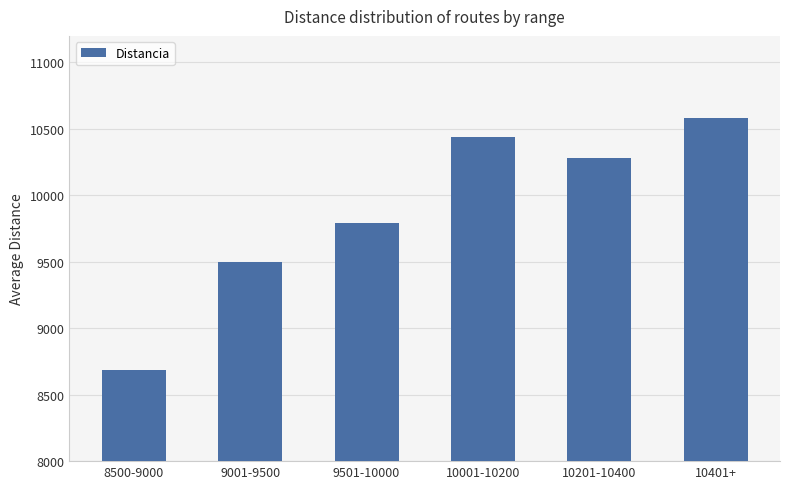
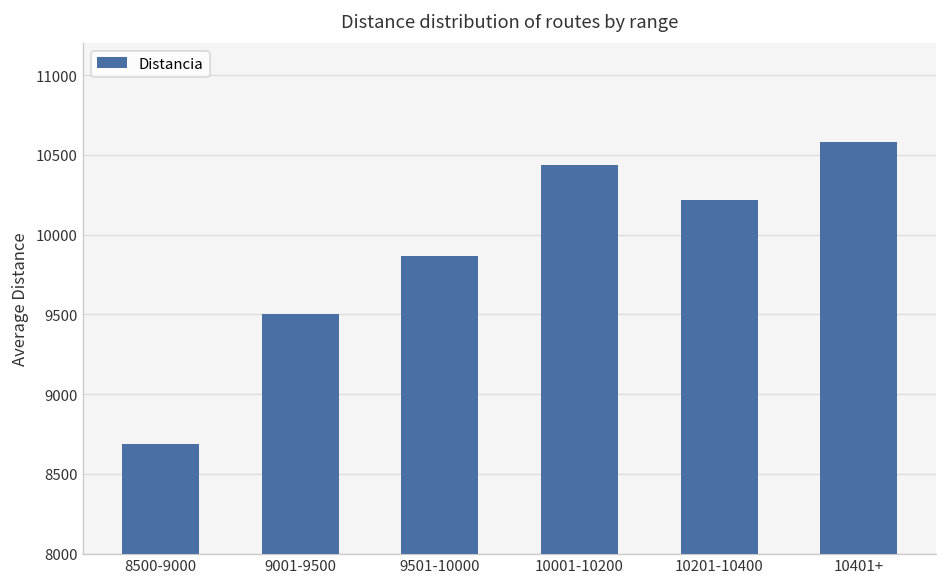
  {
    "8500-9000": 8690,
    "9001-9500": 9500,
-   "9501-10000": 9790,
+   "9501-10000": 9870,
    "10001-10200": 10440,
-   "10201-10400": 10280,
+   "10201-10400": 10220,
    "10401+": 10580
  }
